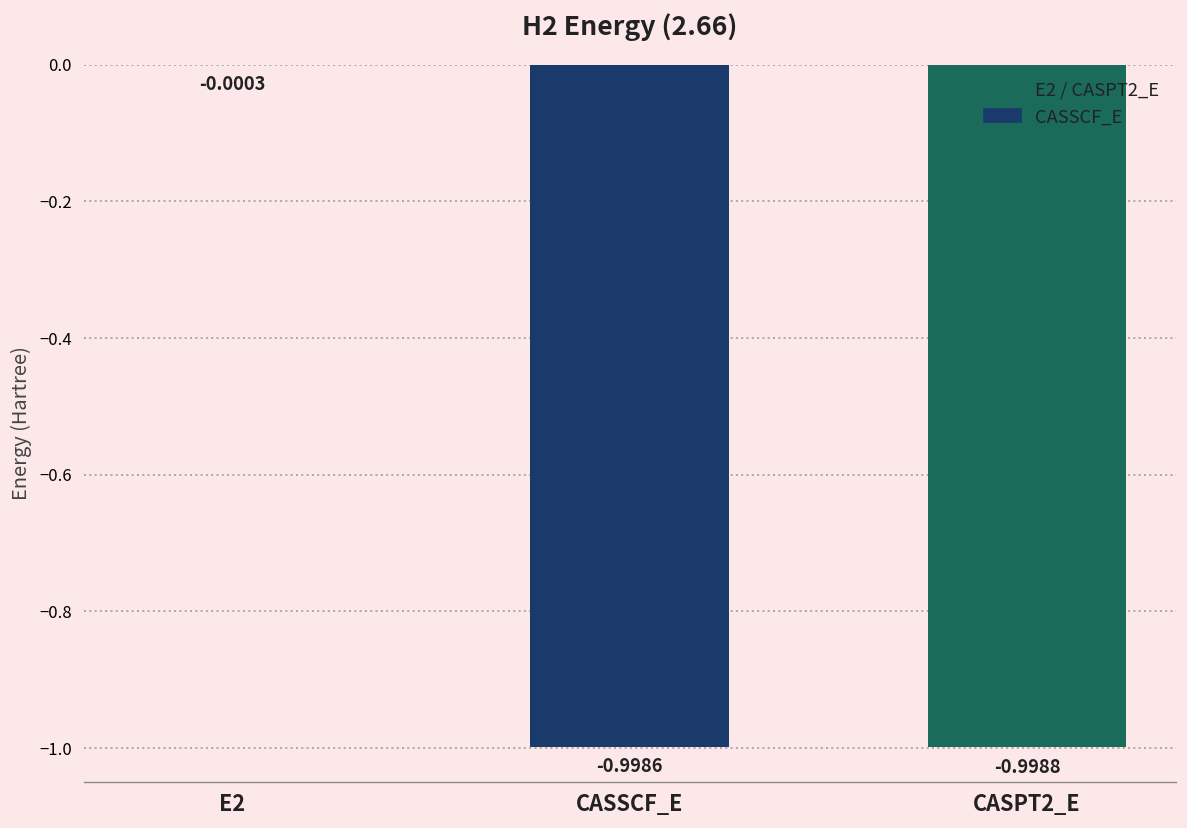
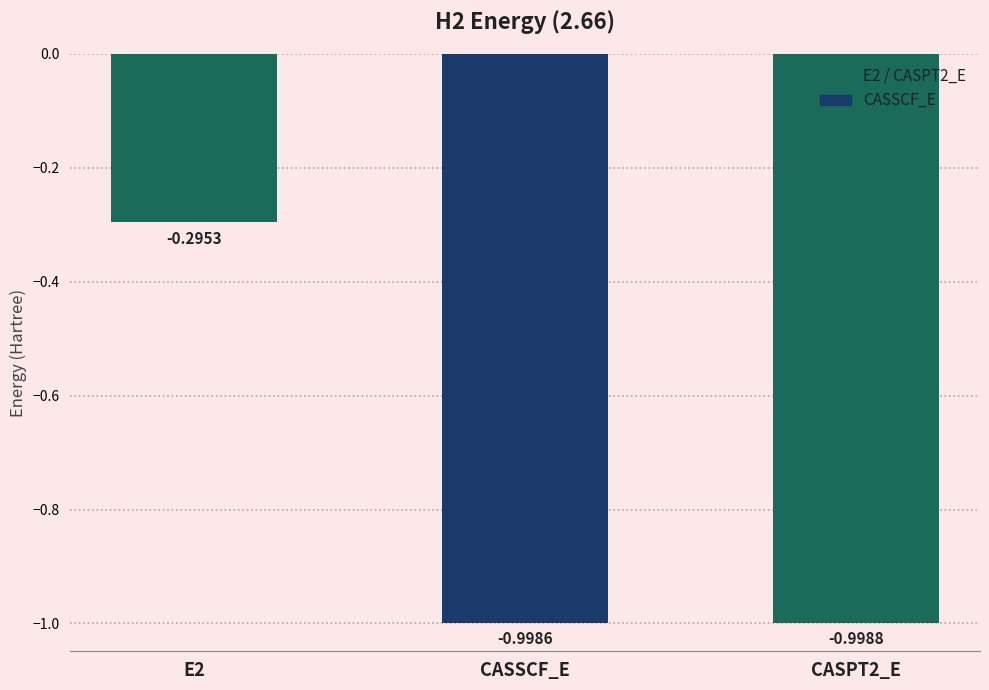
  {
-   "E2": -0.0003,
+   "E2": -0.2953,
    "CASSCF_E": -0.9986,
    "CASPT2_E": -0.9988
  }
